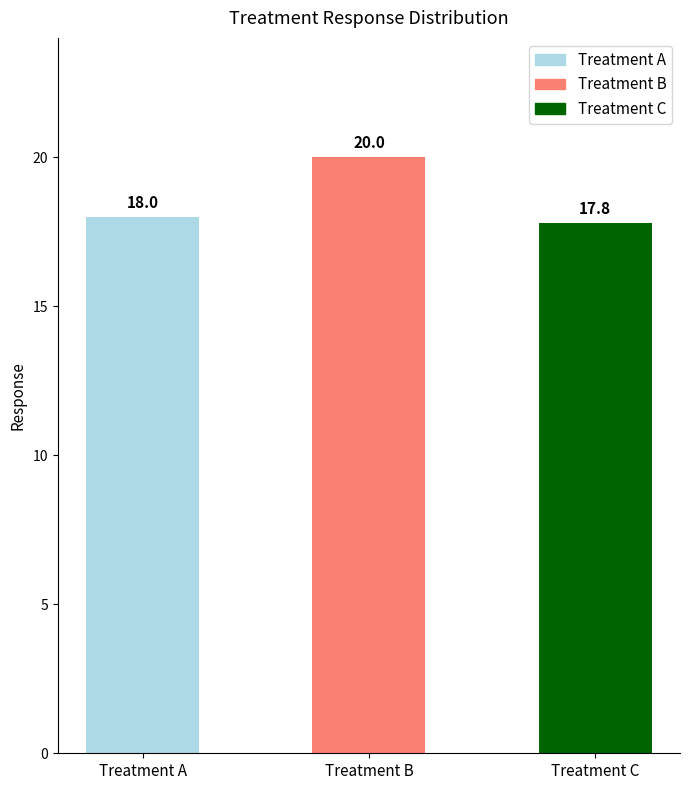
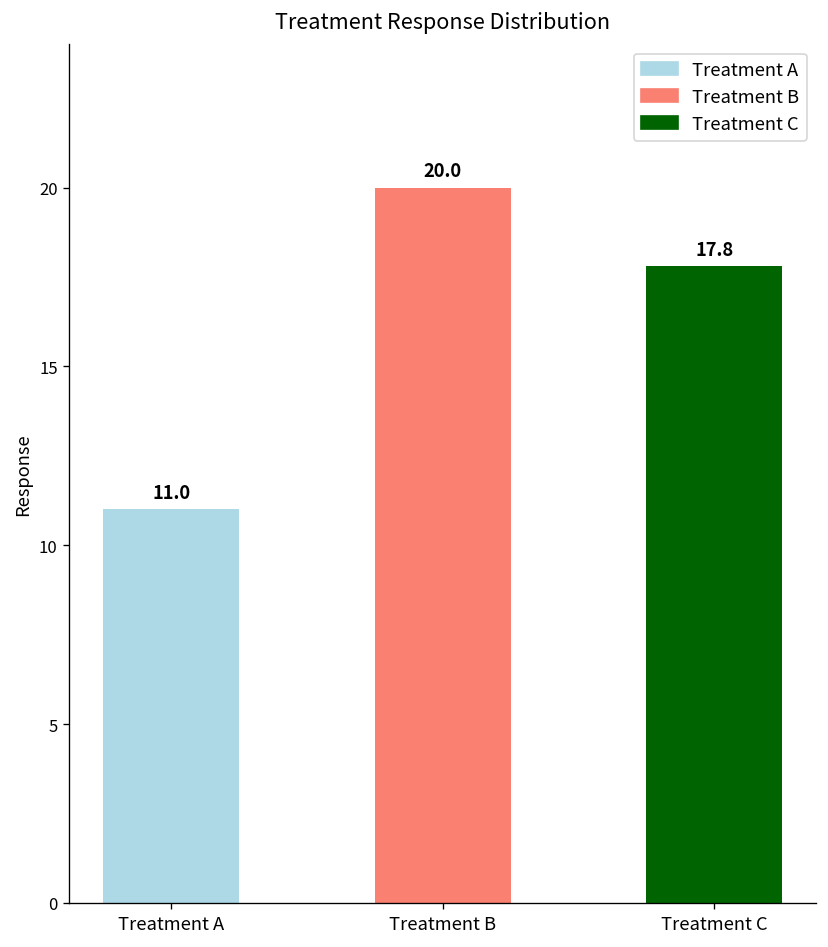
  {
-   "Treatment A": 18.0,
+   "Treatment A": 11.0,
    "Treatment B": 20.0,
    "Treatment C": 17.8
  }
